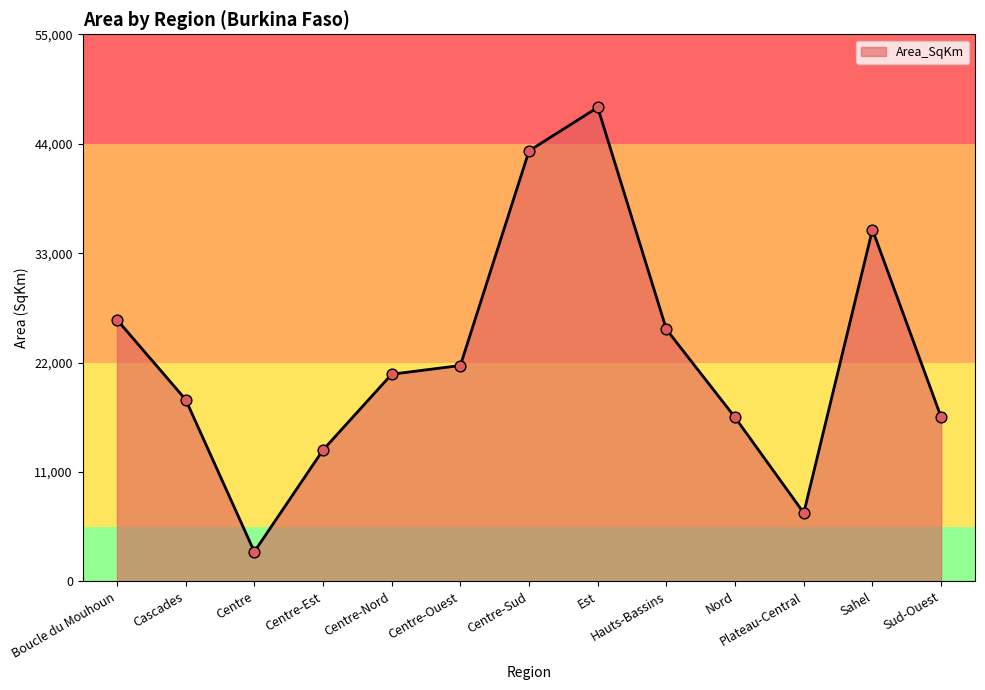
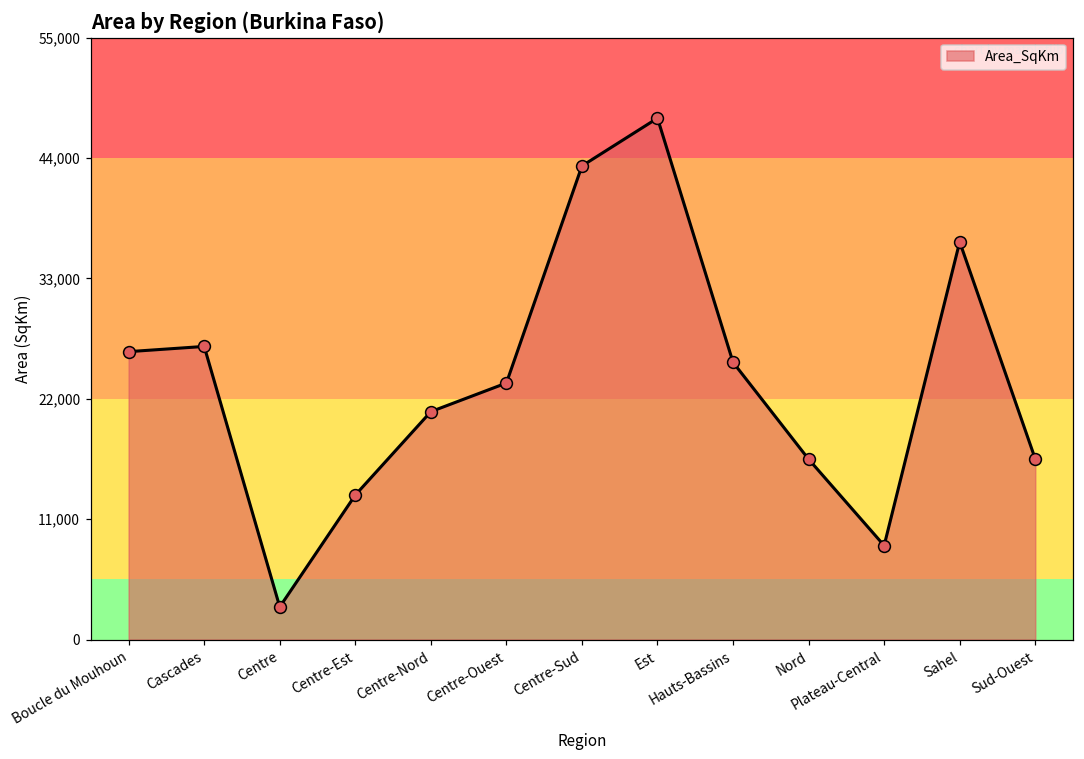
  {
    "Boucle du Mouhoun": "26,000",
-   "Cascades": "18,000",
+   "Cascades": "27,000",
    "Centre": "3,000",
    "Centre-Est": "13,000",
    "Centre-Nord": "21,000",
-   "Centre-Ouest": "22,000",
+   "Centre-Ouest": "23,000",
    "Centre-Sud": "43,000",
    "Est": "48,000",
    "Hauts-Bassins": "25,000",
    "Nord": "16,000",
-   "Plateau-Central": "7,000",
-   "Sahel": "35,000",
+   "Plateau-Central": "9,000",
+   "Sahel": "36,000",
    "Sud-Ouest": "17,000"
  }
